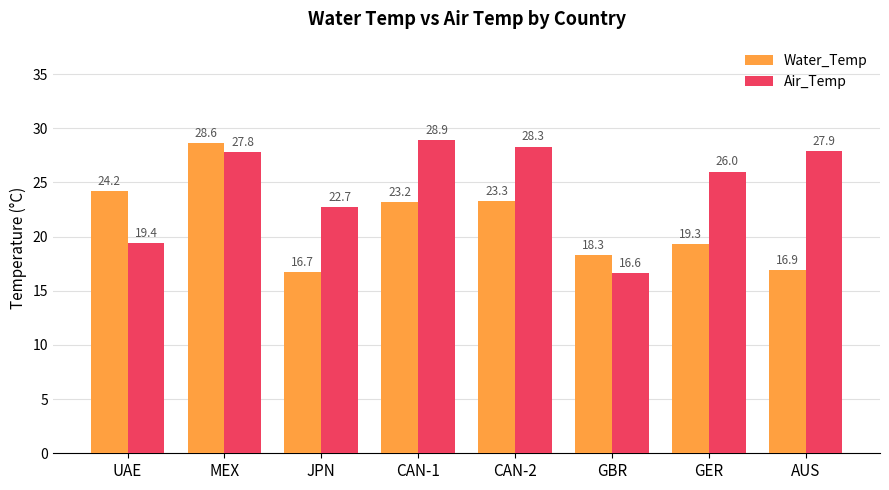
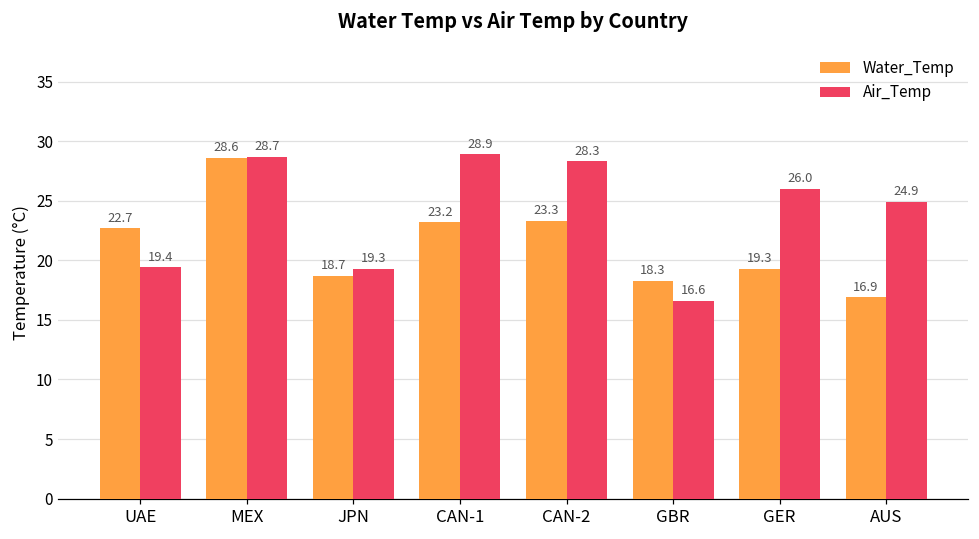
  {
    "Water_Temp": {
-     "UAE": 24.2,
+     "UAE": 22.7,
      "MEX": 28.6,
-     "JPN": 16.7,
+     "JPN": 18.7,
      "CAN-1": 23.2,
      "CAN-2": 23.3,
      "GBR": 18.3,
      "GER": 19.3,
      "AUS": 16.9
    },
    "Air_Temp": {
      "UAE": 19.4,
-     "MEX": 27.8,
-     "JPN": 22.7,
+     "MEX": 28.7,
+     "JPN": 19.3,
      "CAN-1": 28.9,
      "CAN-2": 28.3,
      "GBR": 16.6,
      "GER": 26.0,
-     "AUS": 27.9
+     "AUS": 24.9
    }
  }
